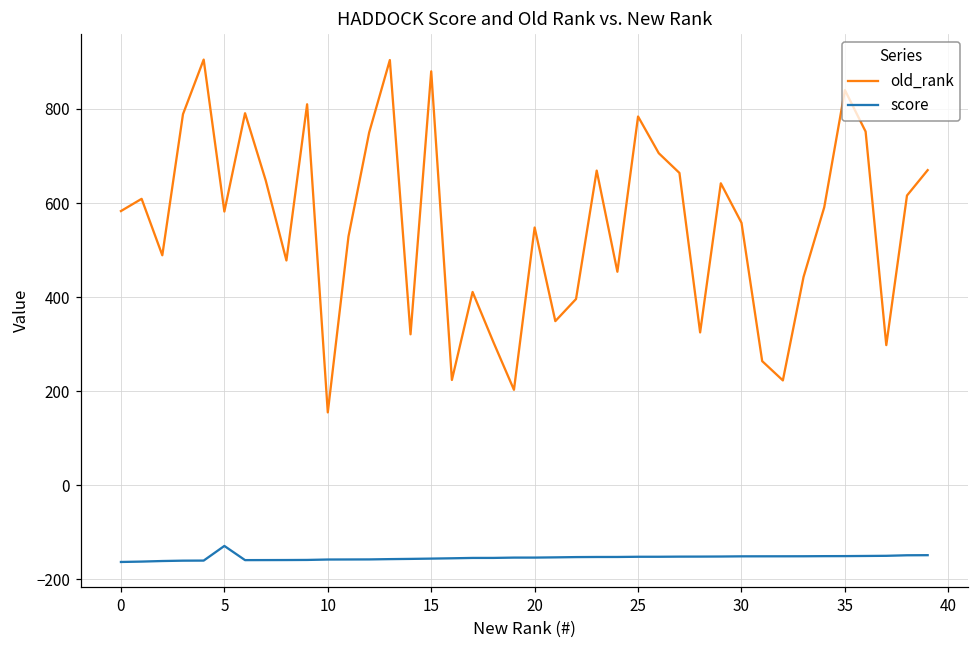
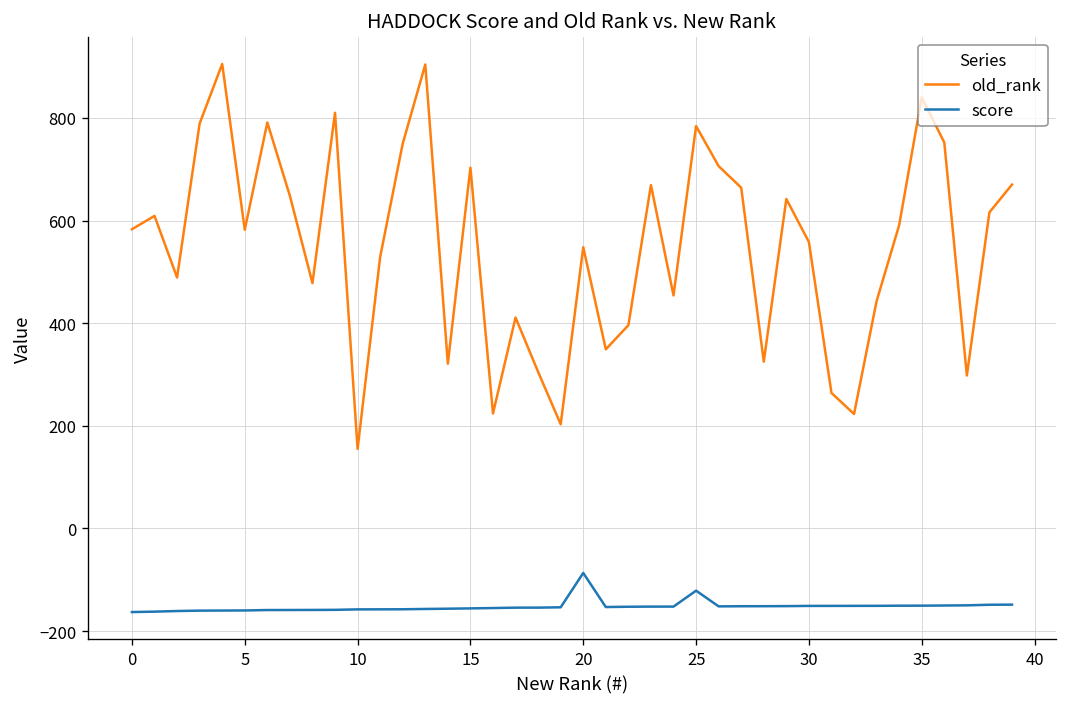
  {
    "old_rank": {
      "0": 580,
      "5": 580,
      "10": 160,
-     "15": 880,
+     "15": 700,
      "20": 550,
      "25": 780,
      "30": 560
    },
    "score": {
      "0": -160,
-     "5": -130,
+     "5": -160,
      "10": -160,
      "15": -160,
-     "20": -150,
-     "25": -150,
+     "20": -90,
+     "25": -120,
      "30": -150,
      "35": -150
    }
  }
